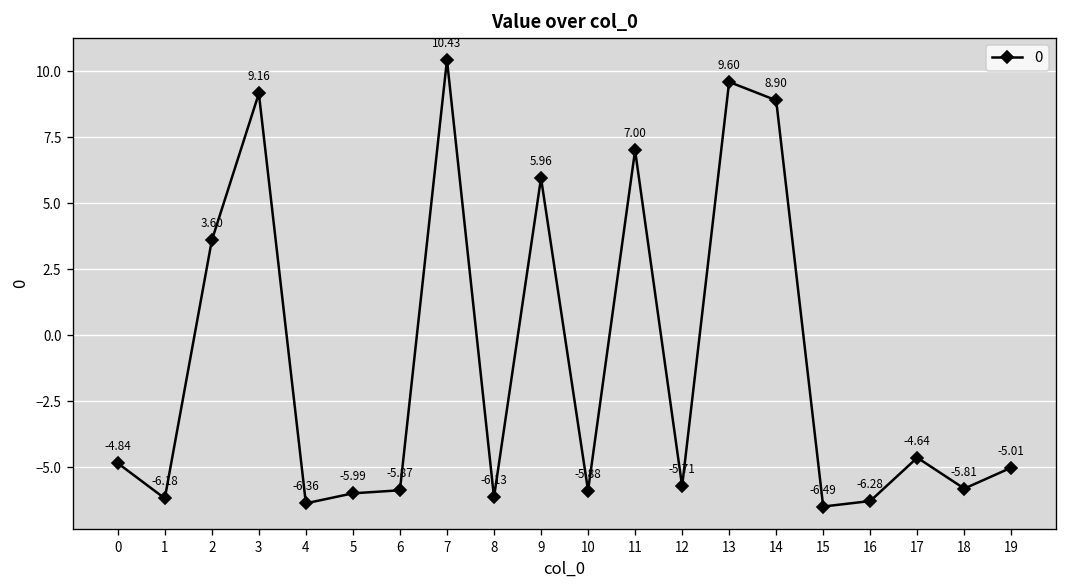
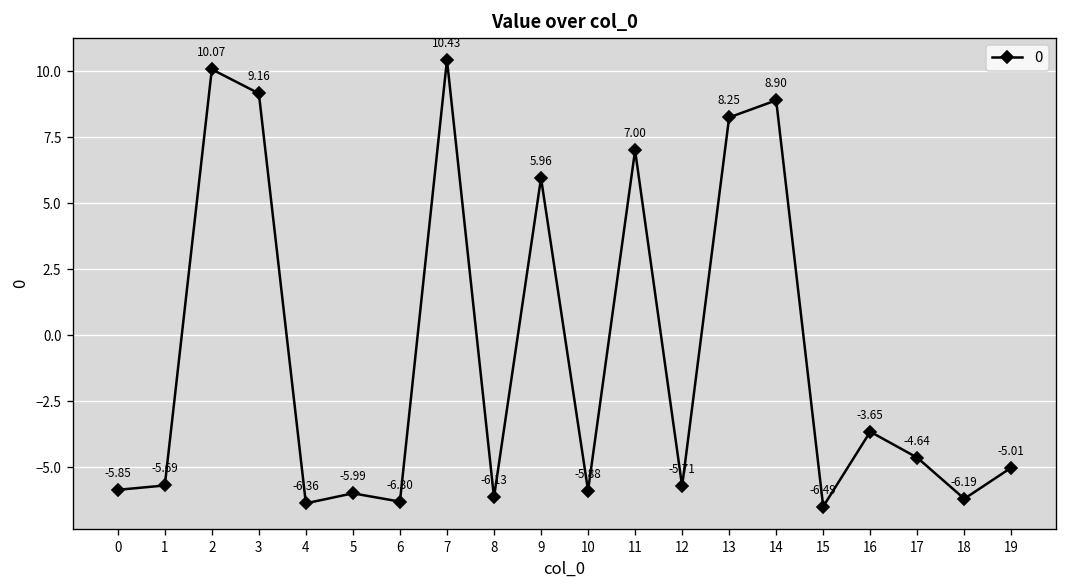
  {
-   "0": -4.84,
-   "1": -6.18,
-   "2": 3.60,
+   "0": -5.85,
+   "1": -5.69,
+   "2": 10.07,
    "3": 9.16,
    "4": -6.36,
    "5": -5.99,
-   "6": -5.87,
+   "6": -6.30,
    "7": 10.43,
    "8": -6.13,
    "9": 5.96,
    "10": -5.88,
    "11": 7.00,
    "12": -5.71,
-   "13": 9.60,
+   "13": 8.25,
    "14": 8.90,
    "15": -6.49,
-   "16": -6.28,
+   "16": -3.65,
    "17": -4.64,
-   "18": -5.81,
+   "18": -6.19,
    "19": -5.01
  }
